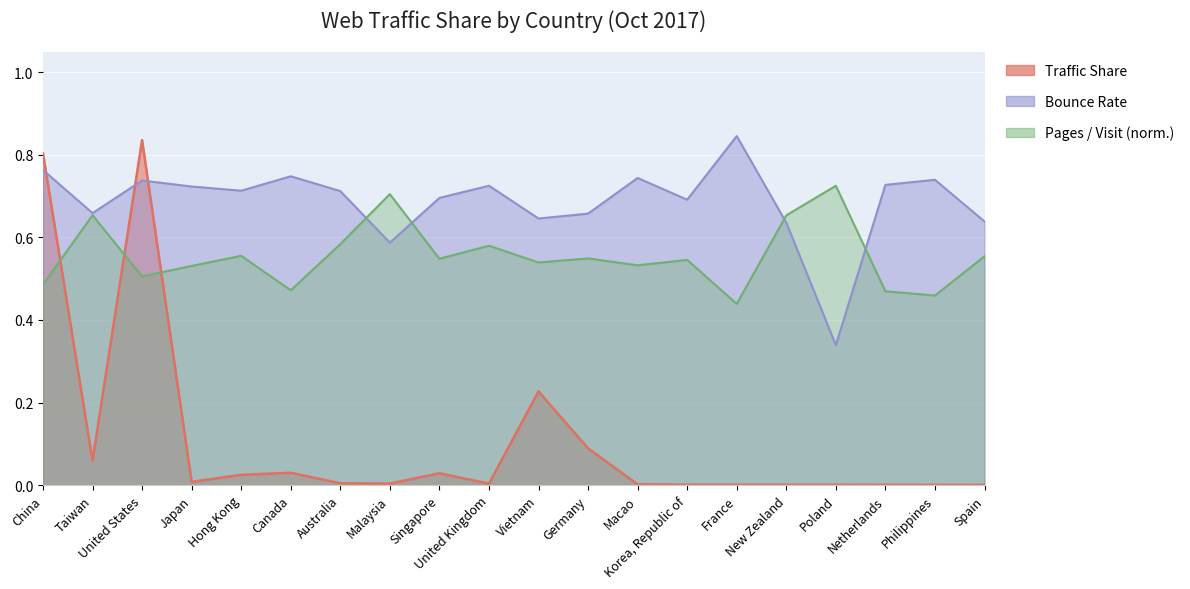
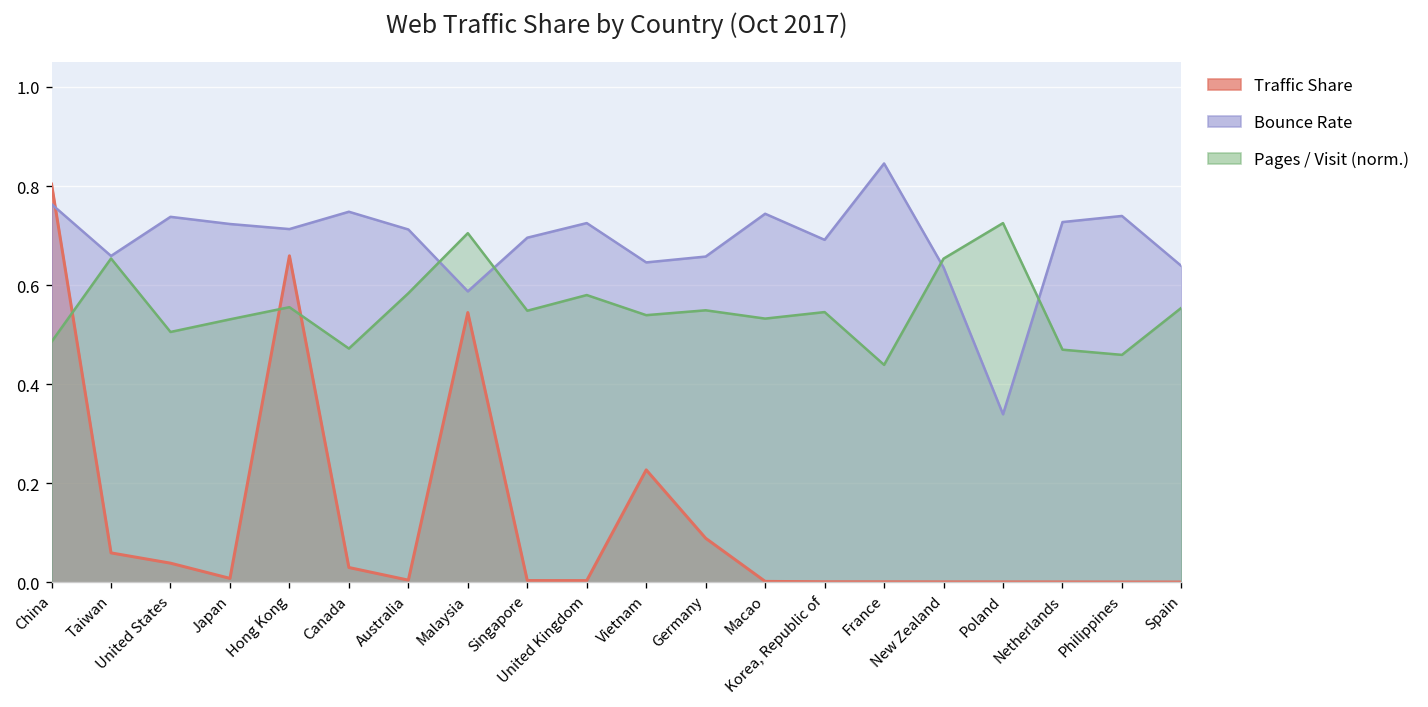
  {
    "Traffic Share": {
      "China": 0.80,
      "Taiwan": 0.06,
-     "United States": 0.84,
+     "United States": 0.04,
      "Japan": 0.01,
-     "Hong Kong": 0.02,
+     "Hong Kong": 0.66,
      "Canada": 0.03,
      "Australia": 0.00,
-     "Malaysia": 0.00,
-     "Singapore": 0.03,
+     "Malaysia": 0.54,
+     "Singapore": 0.00,
      "United Kingdom": 0.00,
      "Vietnam": 0.23,
      "Germany": 0.09,
      "Macao": 0.00,
      "Korea, Republic of": 0.00,
      "France": 0.00,
      "New Zealand": 0.00,
      "Poland": 0.00,
      "Netherlands": 0.00,
      "Philippines": 0.00,
      "Spain": 0.00
    }
  }
